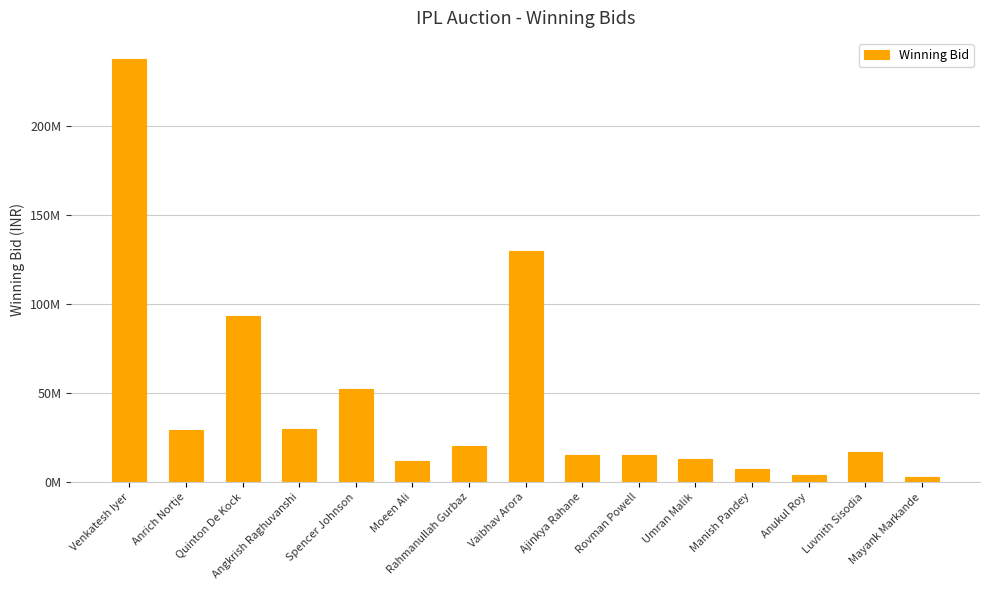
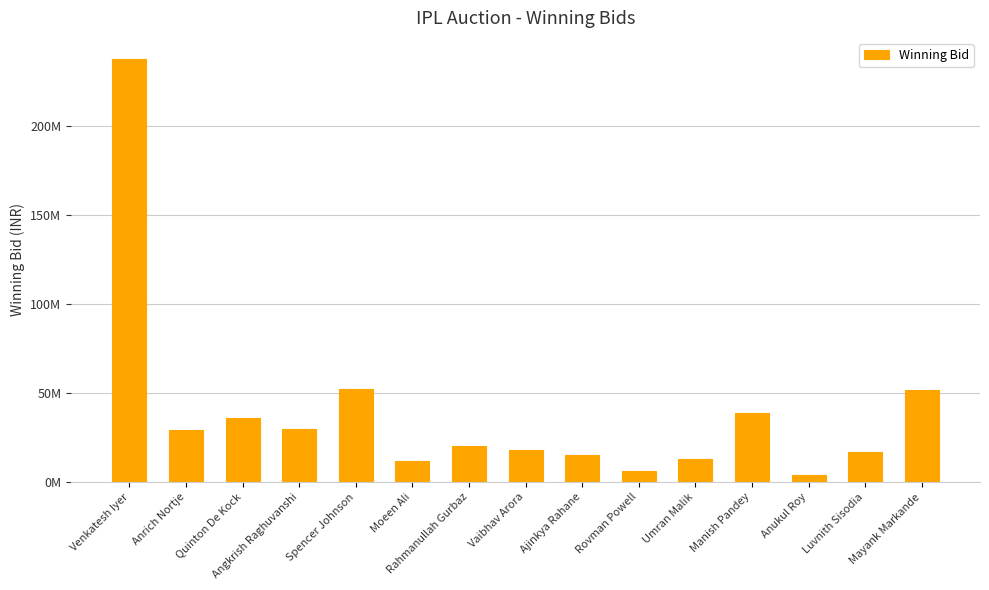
  {
    "Venkatesh Iyer": 238000000,
    "Anrich Nortje": 29000000,
-   "Quinton De Kock": 93000000,
+   "Quinton De Kock": 36000000,
    "Angkrish Raghuvanshi": 30000000,
    "Spencer Johnson": 52000000,
    "Moeen Ali": 12000000,
    "Rahmanullah Gurbaz": 20000000,
-   "Vaibhav Arora": 130000000,
+   "Vaibhav Arora": 18000000,
    "Ajinkya Rahane": 15000000,
-   "Rovman Powell": 15000000,
+   "Rovman Powell": 6000000,
    "Umran Malik": 13000000,
-   "Manish Pandey": 8000000,
+   "Manish Pandey": 38000000,
    "Anukul Roy": 4000000,
    "Luvnith Sisodia": 17000000,
-   "Mayank Markande": 3000000
+   "Mayank Markande": 51000000
  }
